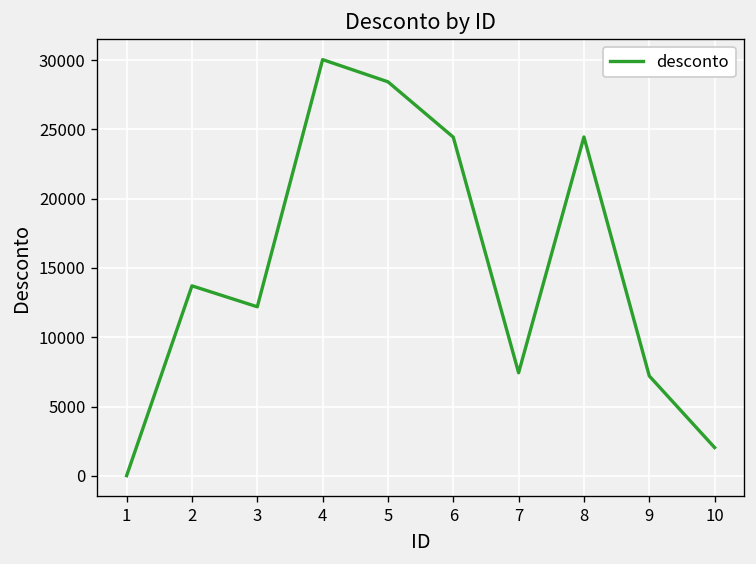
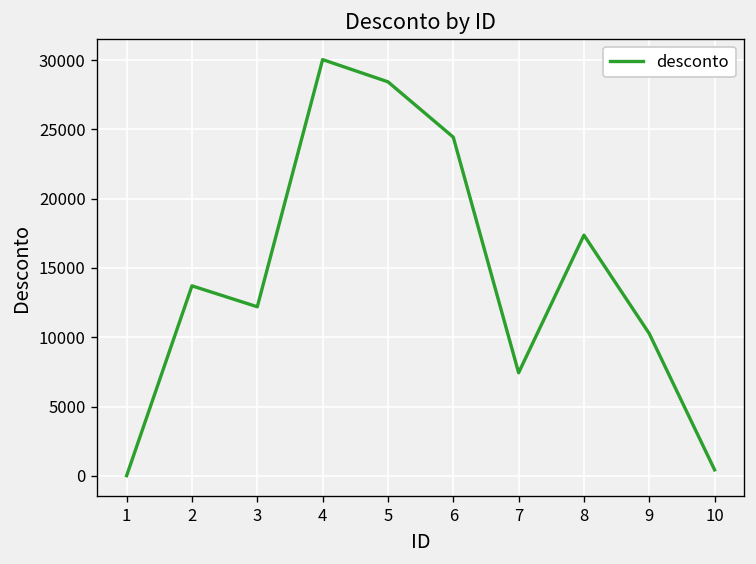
  {
    "1": 0,
    "2": 13700,
    "3": 12200,
    "4": 30000,
    "5": 28400,
    "6": 24400,
    "7": 7400,
-   "8": 24500,
-   "9": 7200,
-   "10": 2000
+   "8": 17400,
+   "9": 10300,
+   "10": 400
  }
